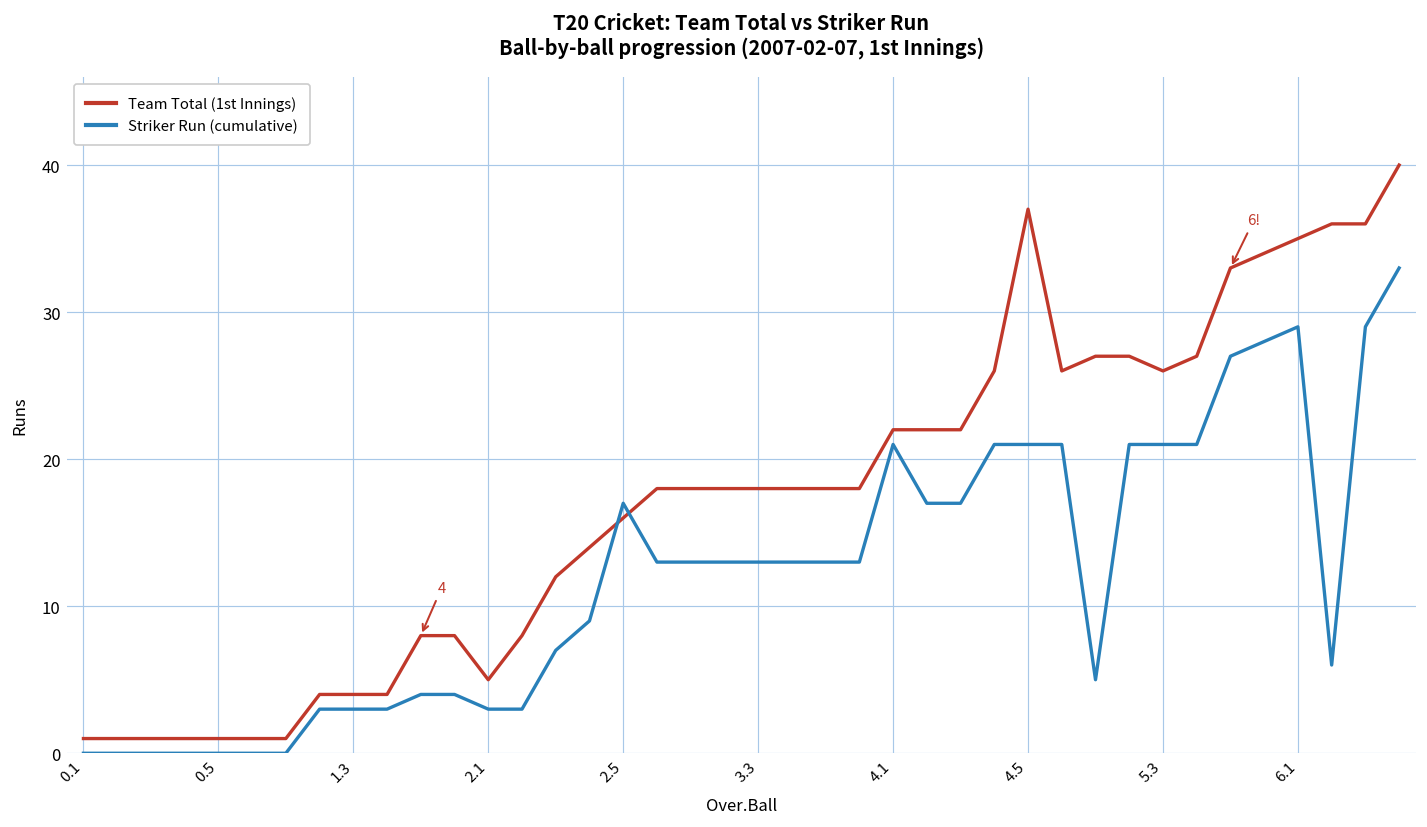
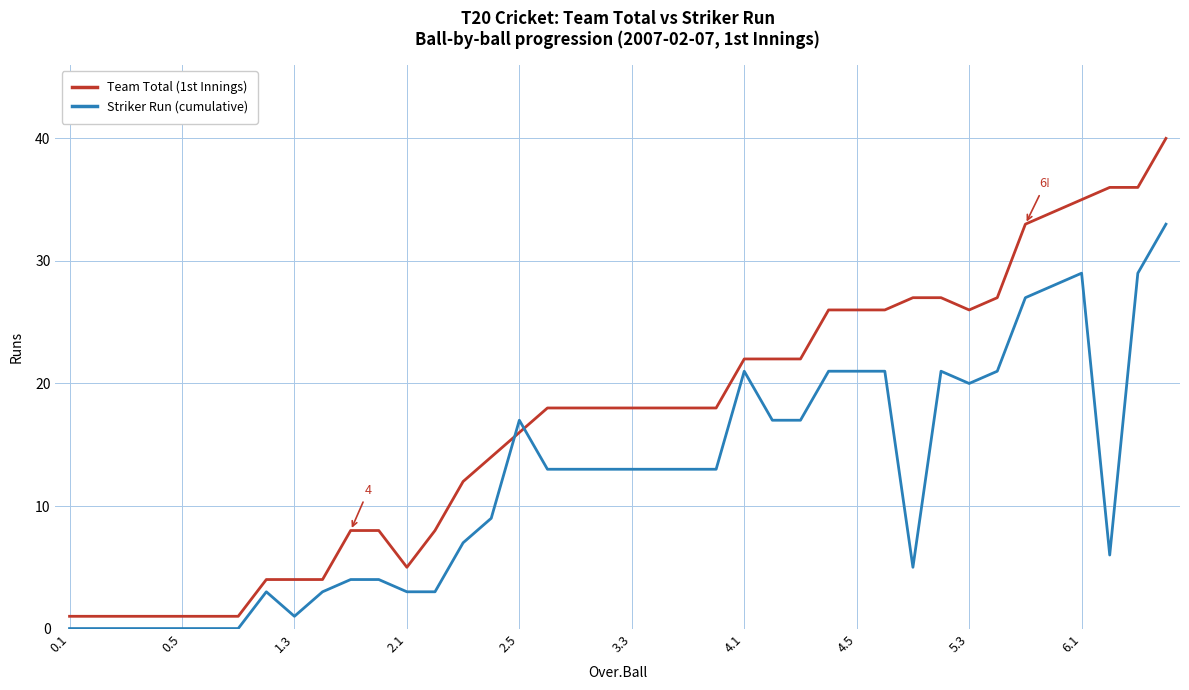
  {
    "Team Total (1st Innings)": {
      "0.1": 1,
      "0.5": 1,
      "1.3": 4,
      "2.1": 5,
      "2.5": 16,
      "3.3": 18,
      "4.1": 22,
-     "4.5": 37,
+     "4.5": 26,
      "5.3": 26,
      "6.1": 35
    },
    "Striker Run (cumulative)": {
      "0.1": 0,
      "0.5": 0,
-     "1.3": 3,
+     "1.3": 1,
      "2.1": 3,
      "2.5": 17,
      "3.3": 13,
      "4.1": 21,
      "4.5": 21,
-     "5.3": 21,
+     "5.3": 20,
      "6.1": 29
    }
  }
